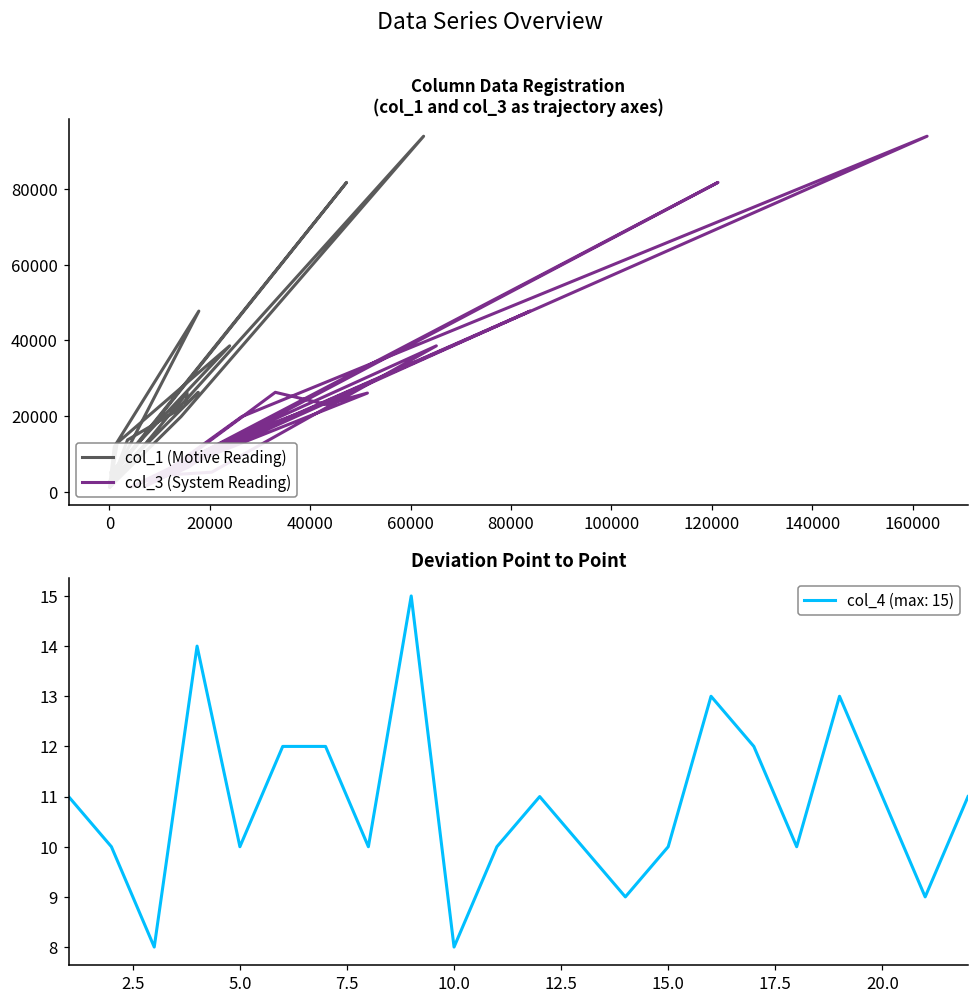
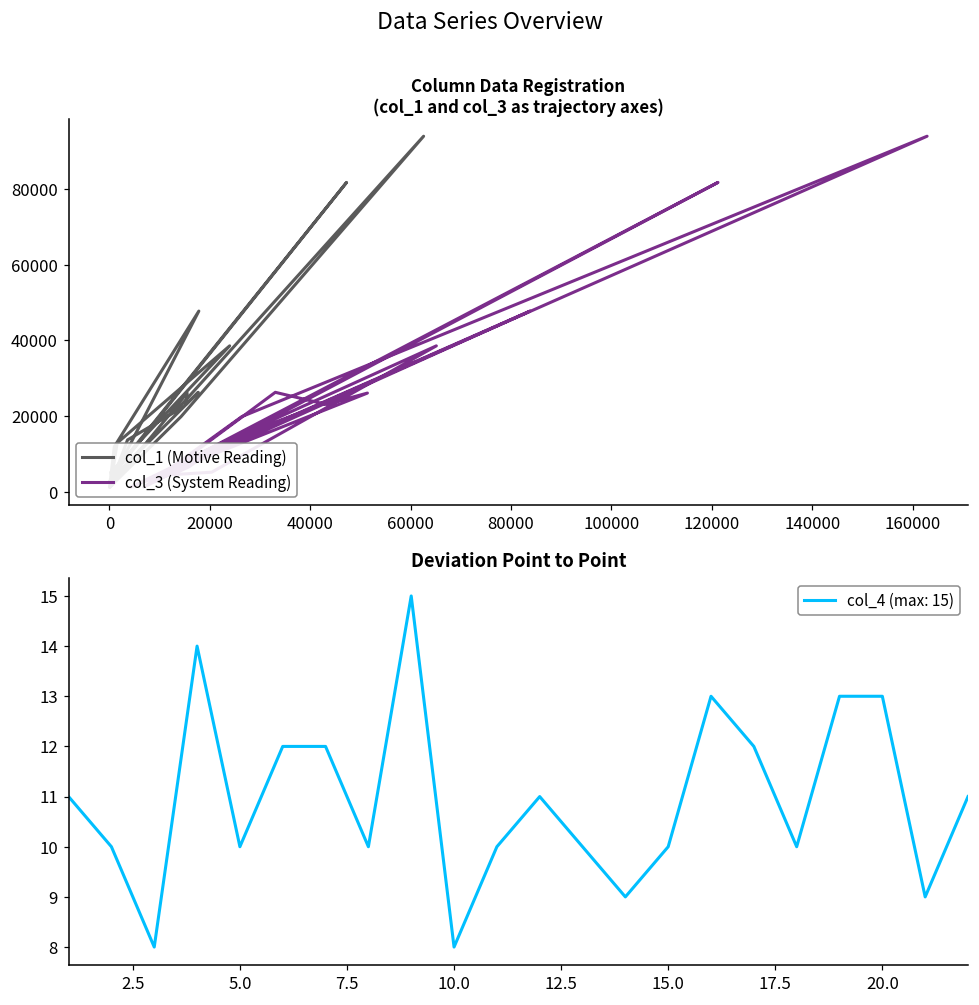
  {
    "Deviation Point to Point": {
      "5.0": 10,
      "10.0": 8,
      "15.0": 10,
-     "20.0": 11
+     "20.0": 13
    }
  }
